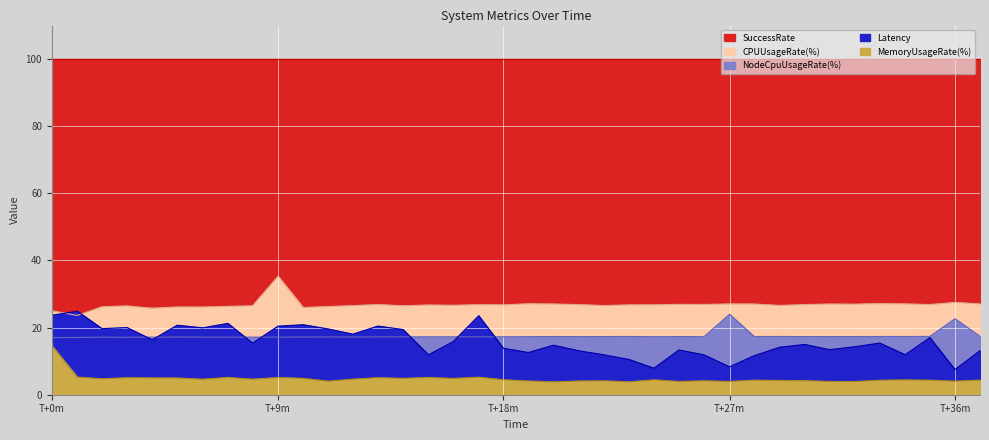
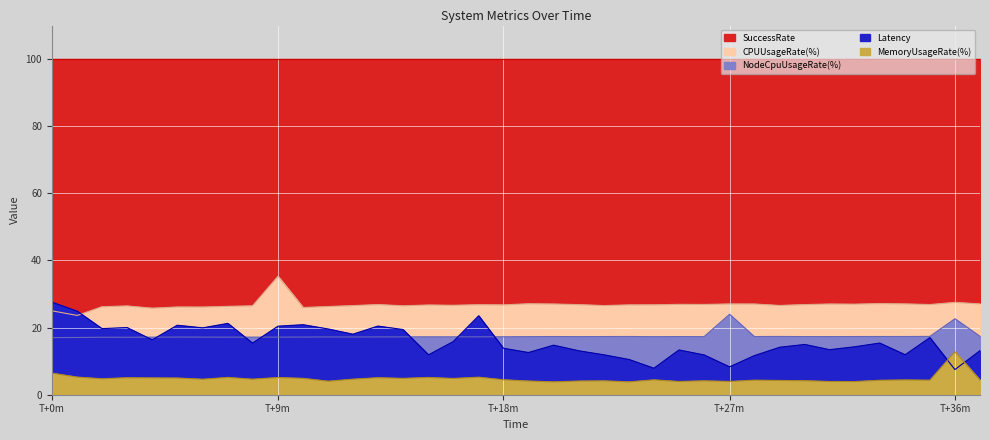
  {
    "SuccessRate": {
      "T+0m": 100,
      "T+9m": 100,
      "T+18m": 100
    },
    "CPUUsageRate(%)": {
      "T+0m": 25,
      "T+9m": 35,
      "T+18m": 27,
      "T+27m": 27,
      "T+36m": 28
    },
    "NodeCpuUsageRate(%)": {
      "T+0m": 17,
      "T+9m": 17,
      "T+18m": 17,
      "T+27m": 24,
      "T+36m": 23
    },
    "Latency": {
-     "T+0m": 24,
+     "T+0m": 28,
      "T+9m": 20,
      "T+18m": 14,
      "T+27m": 8,
      "T+36m": 7
    },
    "MemoryUsageRate(%)": {
-     "T+0m": 15,
+     "T+0m": 6,
      "T+9m": 5,
      "T+18m": 4,
      "T+27m": 4,
-     "T+36m": 4
+     "T+36m": 13
    }
  }
